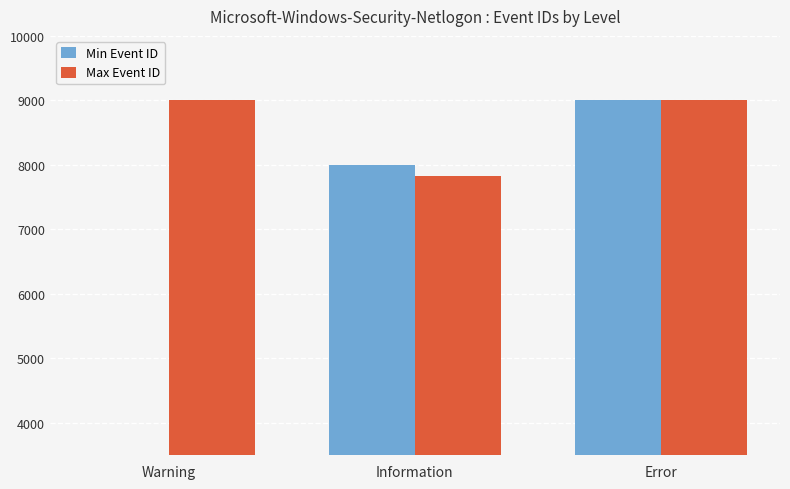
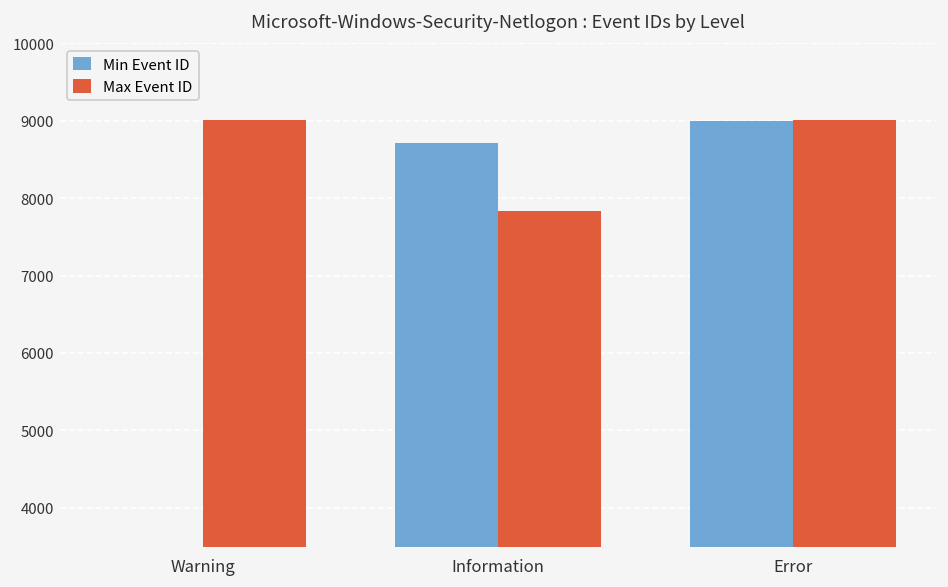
  {
    "Min Event ID": {
-     "Information": 8000,
+     "Information": 8700,
      "Error": 9000
    },
    "Max Event ID": {
      "Warning": 9000,
      "Information": 7800,
      "Error": 9000
    }
  }
